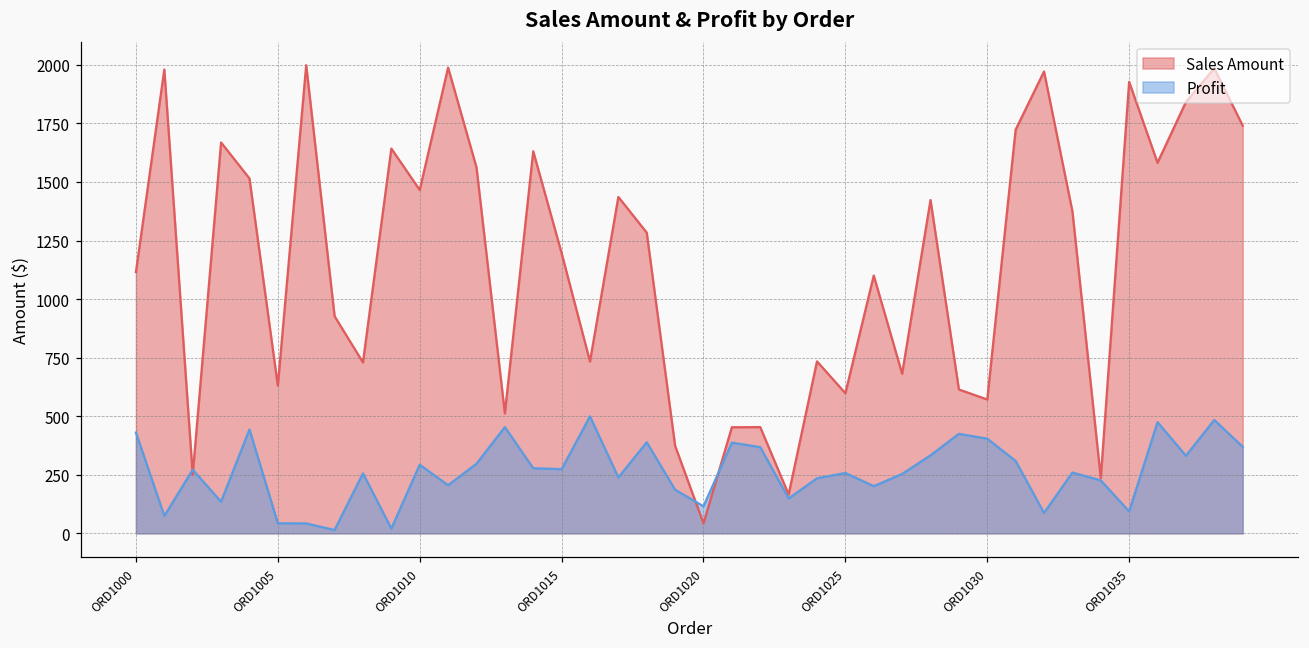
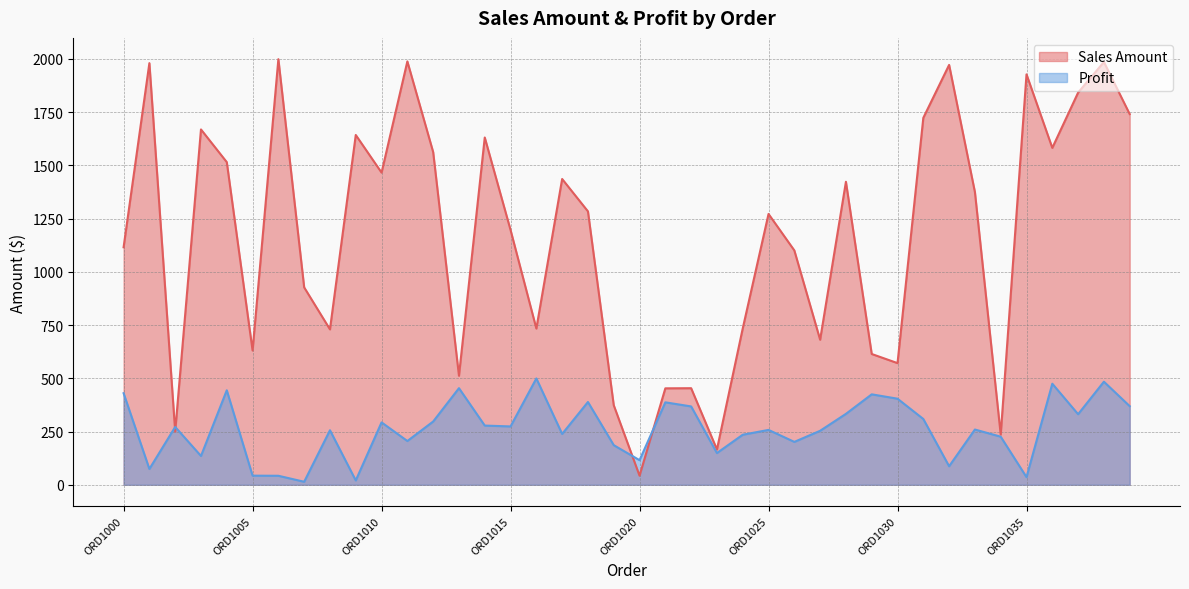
  {
    "Sales Amount": {
      "ORD1000": 1120,
      "ORD1005": 630,
      "ORD1010": 1470,
      "ORD1015": 1200,
      "ORD1020": 40,
-     "ORD1025": 600,
+     "ORD1025": 1270,
      "ORD1030": 570,
      "ORD1035": 1930
    },
    "Profit": {
      "ORD1000": 430,
      "ORD1005": 40,
      "ORD1010": 290,
      "ORD1015": 270,
      "ORD1020": 120,
      "ORD1025": 260,
      "ORD1030": 400,
-     "ORD1035": 90
+     "ORD1035": 40
    }
  }
